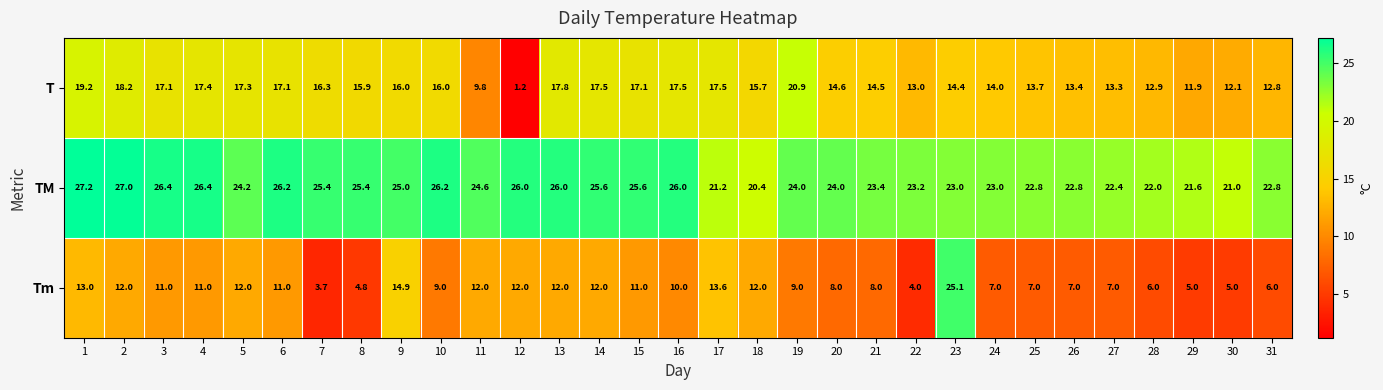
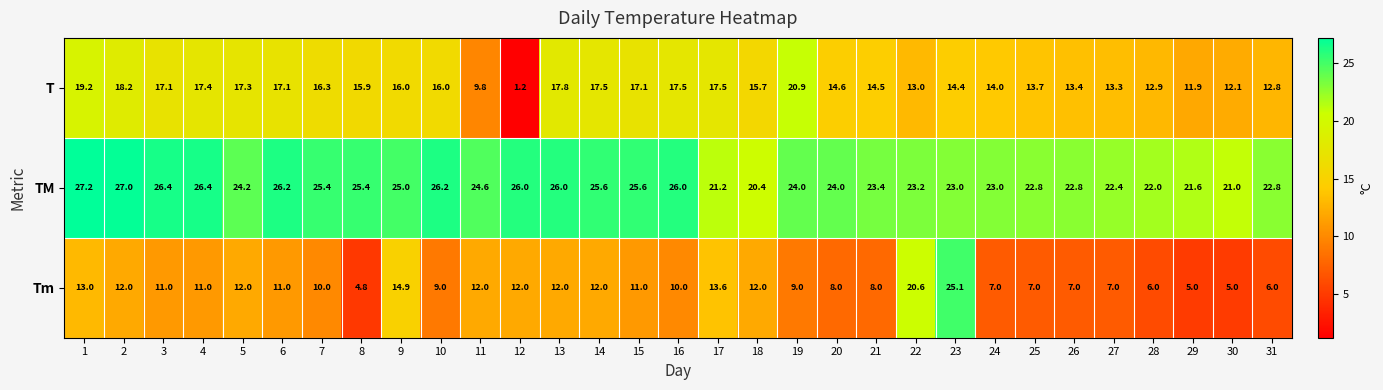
  {
    "T": {
      "1": 19.2,
      "2": 18.2,
      "3": 17.1,
      "4": 17.4,
      "5": 17.3,
      "6": 17.1,
      "7": 16.3,
      "8": 15.9,
      "9": 16.0,
      "10": 16.0,
      "11": 9.8,
      "12": 1.2,
      "13": 17.8,
      "14": 17.5,
      "15": 17.1,
      "16": 17.5,
      "17": 17.5,
      "18": 15.7,
      "19": 20.9,
      "20": 14.6,
      "21": 14.5,
      "22": 13.0,
      "23": 14.4,
      "24": 14.0,
      "25": 13.7,
      "26": 13.4,
      "27": 13.3,
      "28": 12.9,
      "29": 11.9,
      "30": 12.1,
      "31": 12.8
    },
    "TM": {
      "1": 27.2,
      "2": 27.0,
      "3": 26.4,
      "4": 26.4,
      "5": 24.2,
      "6": 26.2,
      "7": 25.4,
      "8": 25.4,
      "9": 25.0,
      "10": 26.2,
      "11": 24.6,
      "12": 26.0,
      "13": 26.0,
      "14": 25.6,
      "15": 25.6,
      "16": 26.0,
      "17": 21.2,
      "18": 20.4,
      "19": 24.0,
      "20": 24.0,
      "21": 23.4,
      "22": 23.2,
      "23": 23.0,
      "24": 23.0,
      "25": 22.8,
      "26": 22.8,
      "27": 22.4,
      "28": 22.0,
      "29": 21.6,
      "30": 21.0,
      "31": 22.8
    },
    "Tm": {
      "1": 13.0,
      "2": 12.0,
      "3": 11.0,
      "4": 11.0,
      "5": 12.0,
      "6": 11.0,
-     "7": 3.7,
+     "7": 10.0,
      "8": 4.8,
      "9": 14.9,
      "10": 9.0,
      "11": 12.0,
      "12": 12.0,
      "13": 12.0,
      "14": 12.0,
      "15": 11.0,
      "16": 10.0,
      "17": 13.6,
      "18": 12.0,
      "19": 9.0,
      "20": 8.0,
      "21": 8.0,
-     "22": 4.0,
+     "22": 20.6,
      "23": 25.1,
      "24": 7.0,
      "25": 7.0,
      "26": 7.0,
      "27": 7.0,
      "28": 6.0,
      "29": 5.0,
      "30": 5.0,
      "31": 6.0
    }
  }
